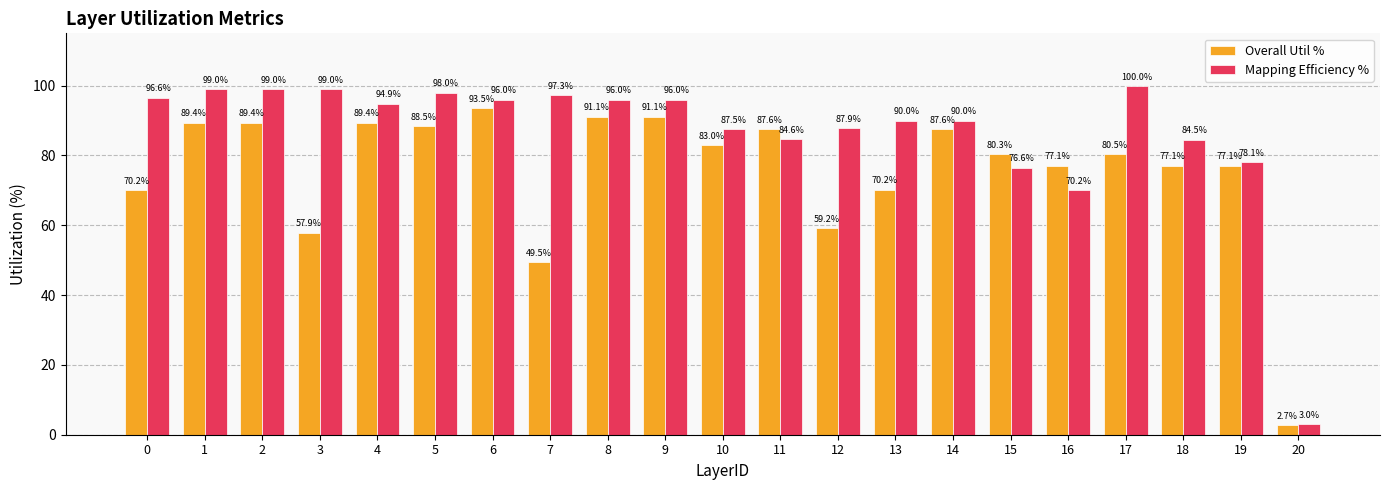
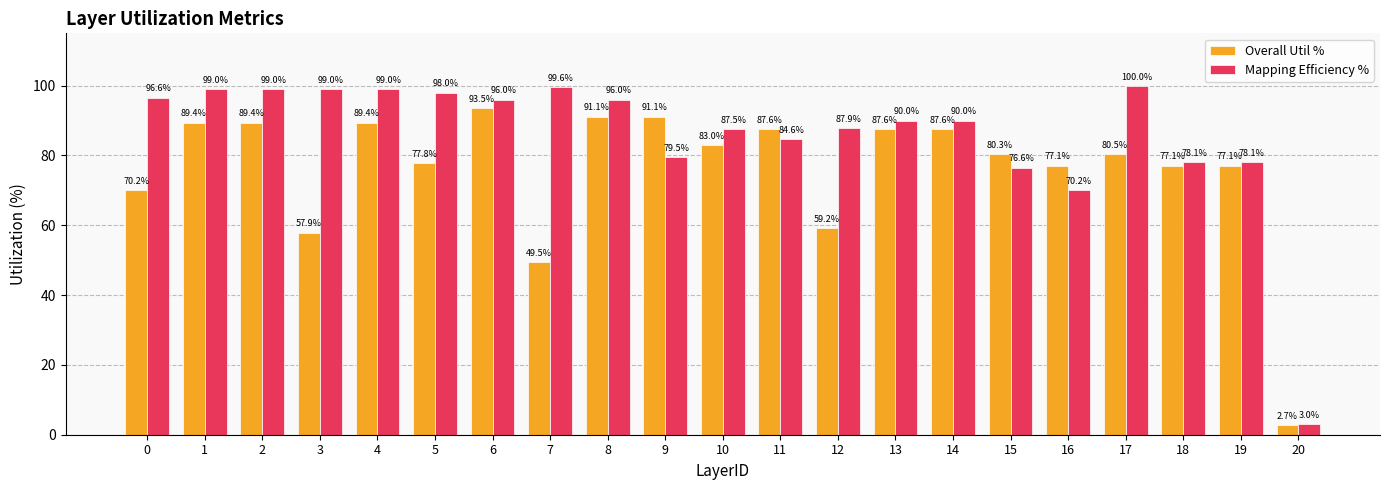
  {
    "Overall Util %": {
      "0": "70.2%",
      "1": "89.4%",
      "2": "89.4%",
      "3": "57.9%",
      "4": "89.4%",
-     "5": "88.5%",
+     "5": "77.8%",
      "6": "93.5%",
      "7": "49.5%",
      "8": "91.1%",
      "9": "91.1%",
      "10": "83.0%",
      "11": "87.6%",
      "12": "59.2%",
-     "13": "70.2%",
+     "13": "87.6%",
      "14": "87.6%",
      "15": "80.3%",
      "16": "77.1%",
      "17": "80.5%",
      "18": "77.1%",
      "19": "77.1%",
      "20": "2.7%"
    },
    "Mapping Efficiency %": {
      "0": "96.6%",
      "1": "99.0%",
      "2": "99.0%",
      "3": "99.0%",
-     "4": "94.9%",
+     "4": "99.0%",
      "5": "98.0%",
      "6": "96.0%",
-     "7": "97.3%",
+     "7": "99.6%",
      "8": "96.0%",
-     "9": "96.0%",
+     "9": "79.5%",
      "10": "87.5%",
      "11": "84.6%",
      "12": "87.9%",
      "13": "90.0%",
      "14": "90.0%",
      "15": "76.6%",
      "16": "70.2%",
      "17": "100.0%",
-     "18": "84.5%",
+     "18": "78.1%",
      "19": "78.1%",
      "20": "3.0%"
    }
  }
